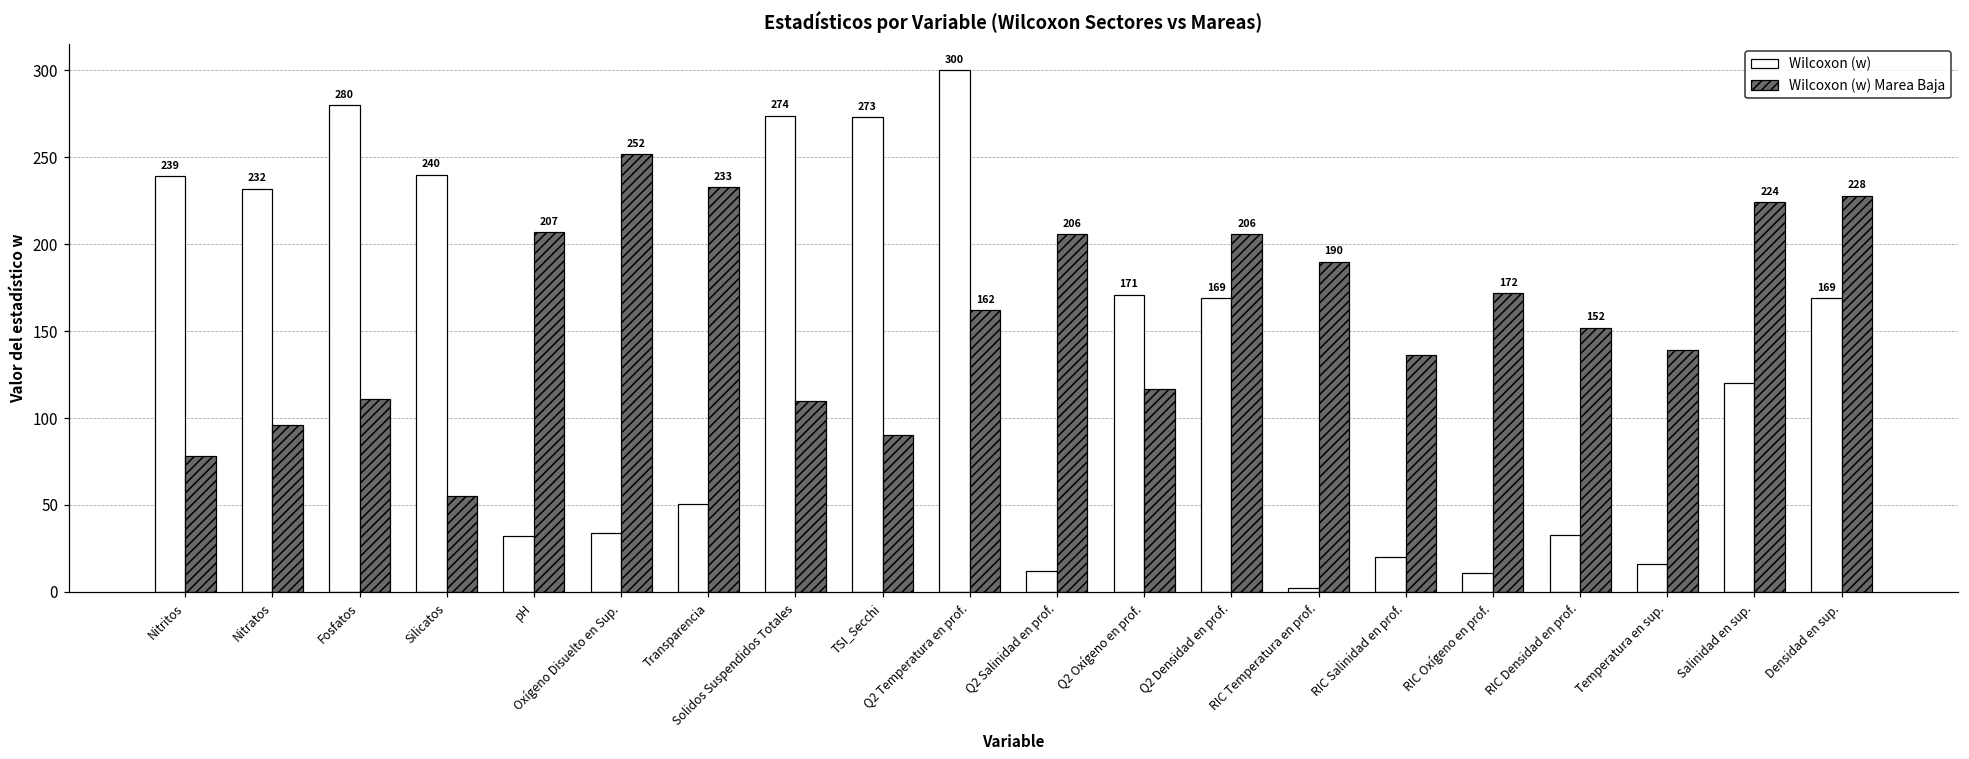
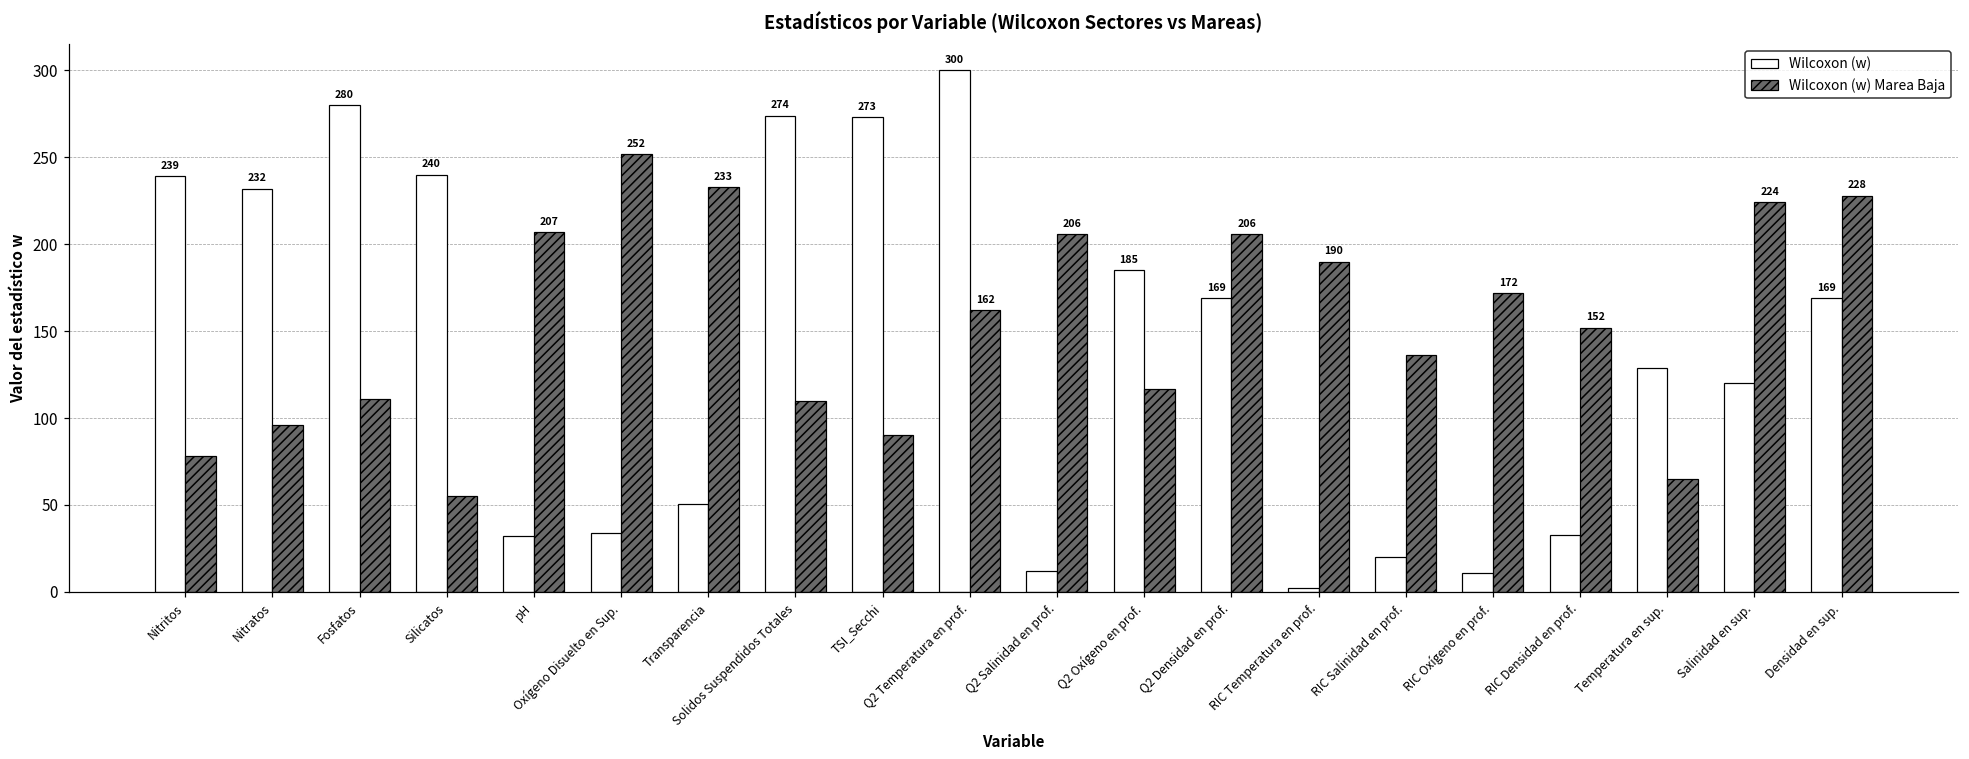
  {
    "Wilcoxon (w)": {
      "Nitritos": 239,
      "Nitratos": 232,
      "Fosfatos": 280,
      "Silicatos": 240,
      "Solidos Suspendidos Totales": 274,
      "TSI_Secchi": 273,
      "Q2 Temperatura en prof.": 300,
-     "Q2 Oxígeno en prof.": 171,
+     "Q2 Oxígeno en prof.": 185,
      "Q2 Densidad en prof.": 169,
-     "Temperatura en sup.": 16,
+     "Temperatura en sup.": 129,
      "Densidad en sup.": 169
    },
    "Wilcoxon (w) Marea Baja": {
      "Nitritos": 78,
      "Nitratos": 96,
      "Fosfatos": 111,
      "Silicatos": 55,
      "Solidos Suspendidos Totales": 110,
      "TSI_Secchi": 90,
      "Q2 Oxígeno en prof.": 117,
      "RIC Salinidad en prof.": 136,
-     "Temperatura en sup.": 139
+     "Temperatura en sup.": 65
    }
  }
